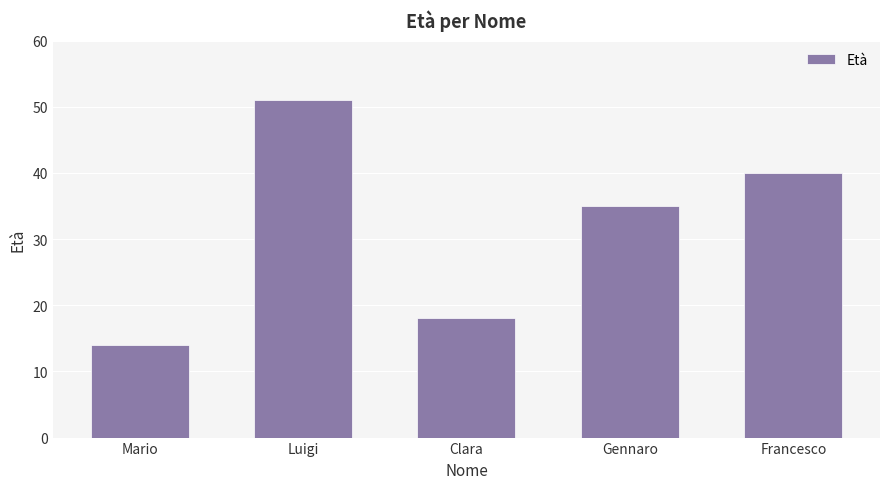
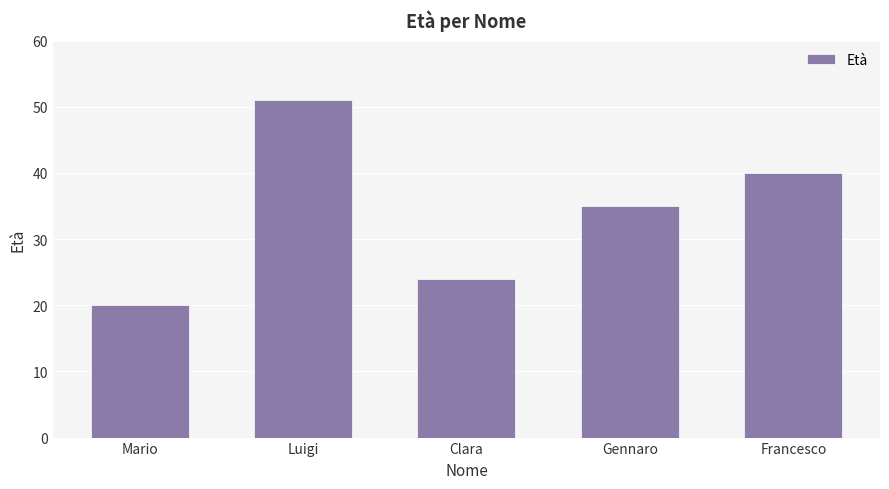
  {
-   "Mario": 14,
+   "Mario": 20,
    "Luigi": 51,
-   "Clara": 18,
+   "Clara": 24,
    "Gennaro": 35,
    "Francesco": 40
  }
